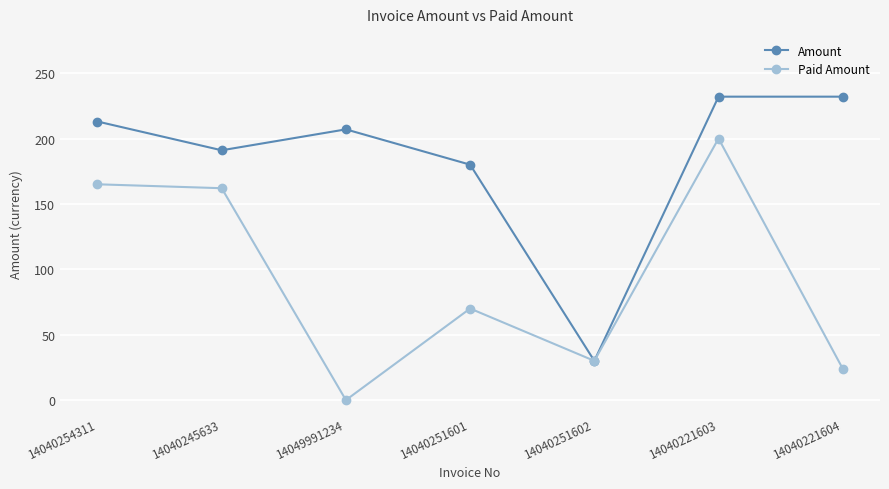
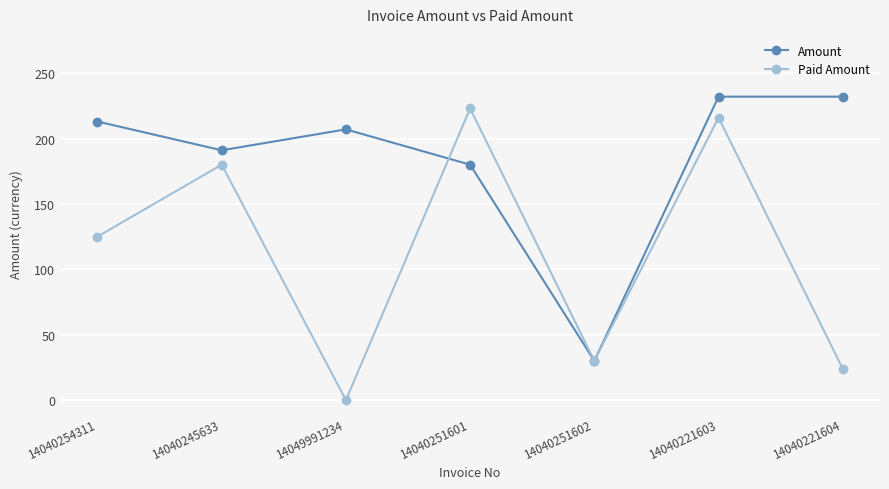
  {
    "Amount": {
      "14040254311": 213,
      "14040245633": 191,
      "14049991234": 207,
      "14040251601": 180,
      "14040221603": 232,
      "14040221604": 232
    },
    "Paid Amount": {
-     "14040254311": 165,
-     "14040245633": 162,
+     "14040254311": 125,
+     "14040245633": 180,
      "14049991234": 0,
-     "14040251601": 70,
-     "14040221603": 200,
+     "14040251601": 223,
+     "14040221603": 216,
      "14040221604": 24
    }
  }
